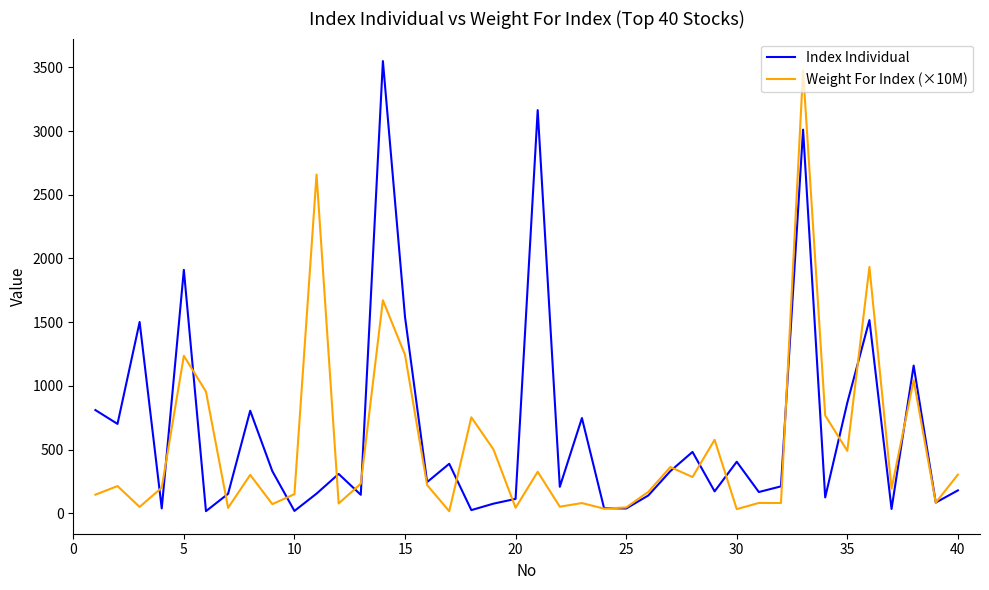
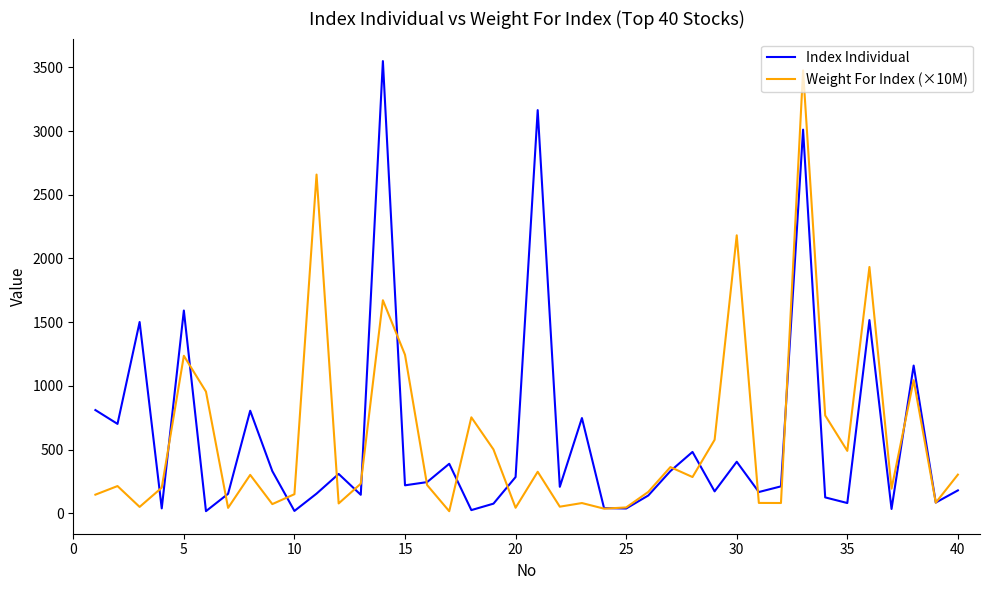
  {
    "Index Individual": {
-     "5": 1910,
+     "5": 1590,
      "10": 20,
-     "15": 1540,
-     "20": 110,
+     "15": 220,
+     "20": 280,
      "30": 400,
-     "35": 870,
+     "35": 80,
      "40": 180
    },
    "Weight For Index (×10M)": {
      "5": 1240,
      "10": 150,
      "15": 1240,
      "20": 40,
-     "30": 30,
+     "30": 2180,
      "35": 490,
      "40": 300
    }
  }
